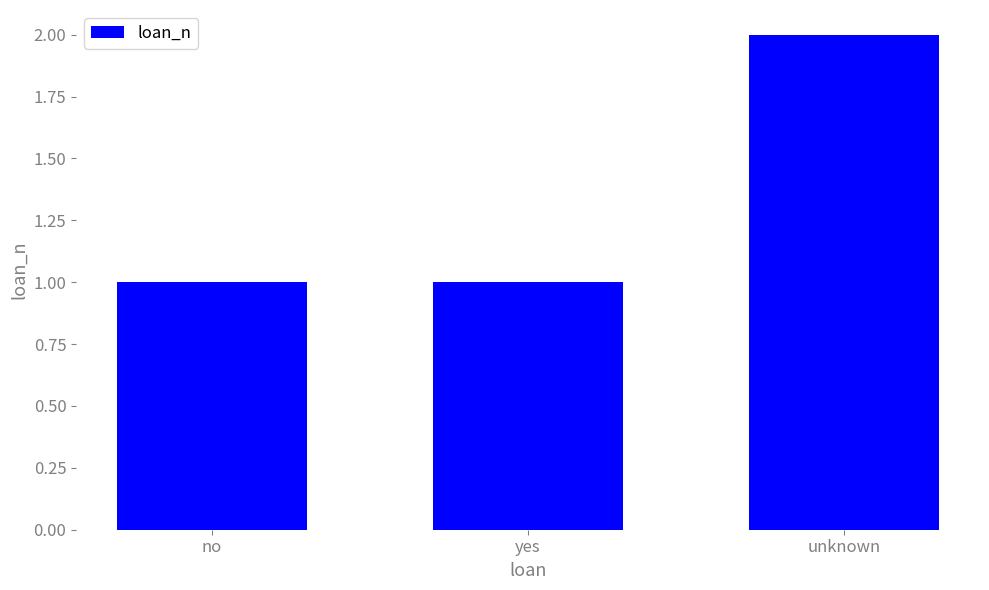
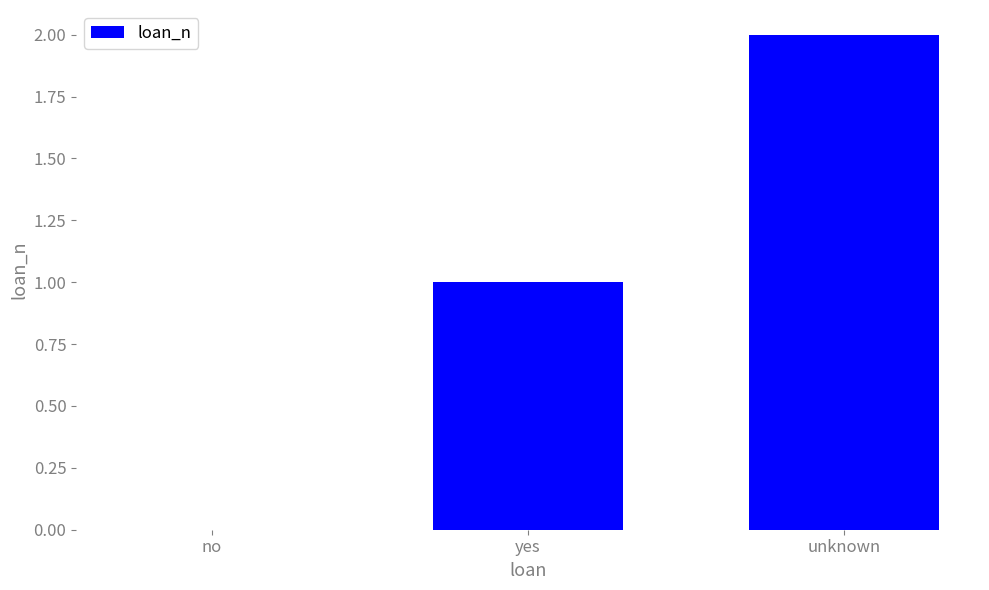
  {
-   "no": 1,
+   "no": 0,
    "yes": 1,
    "unknown": 2
  }
